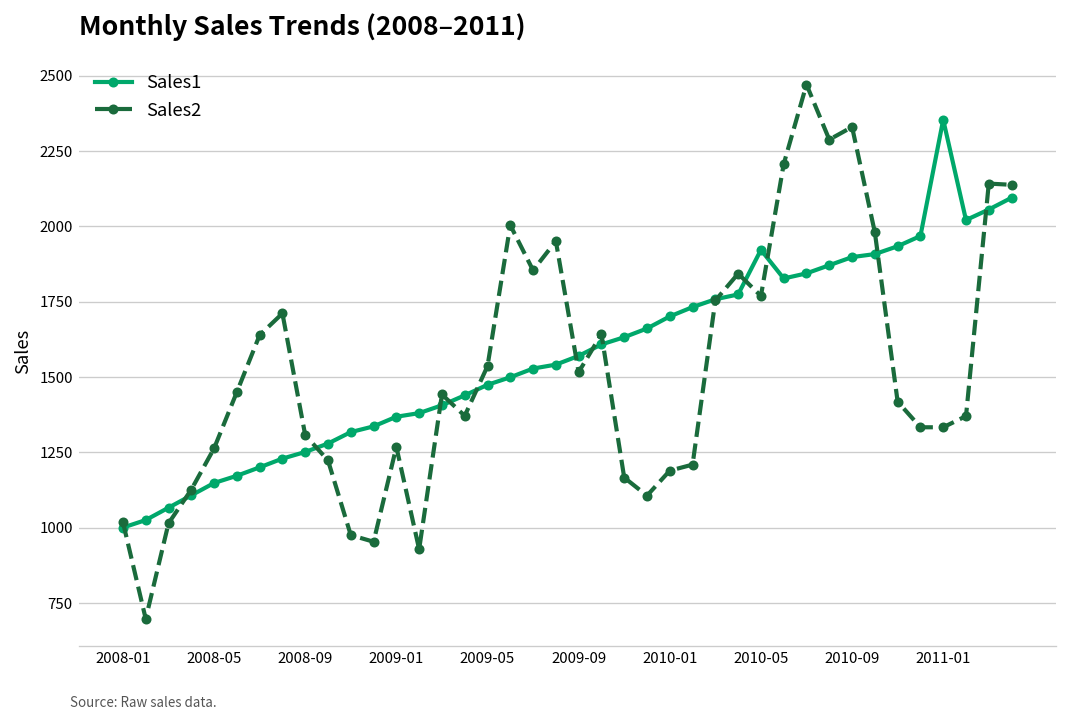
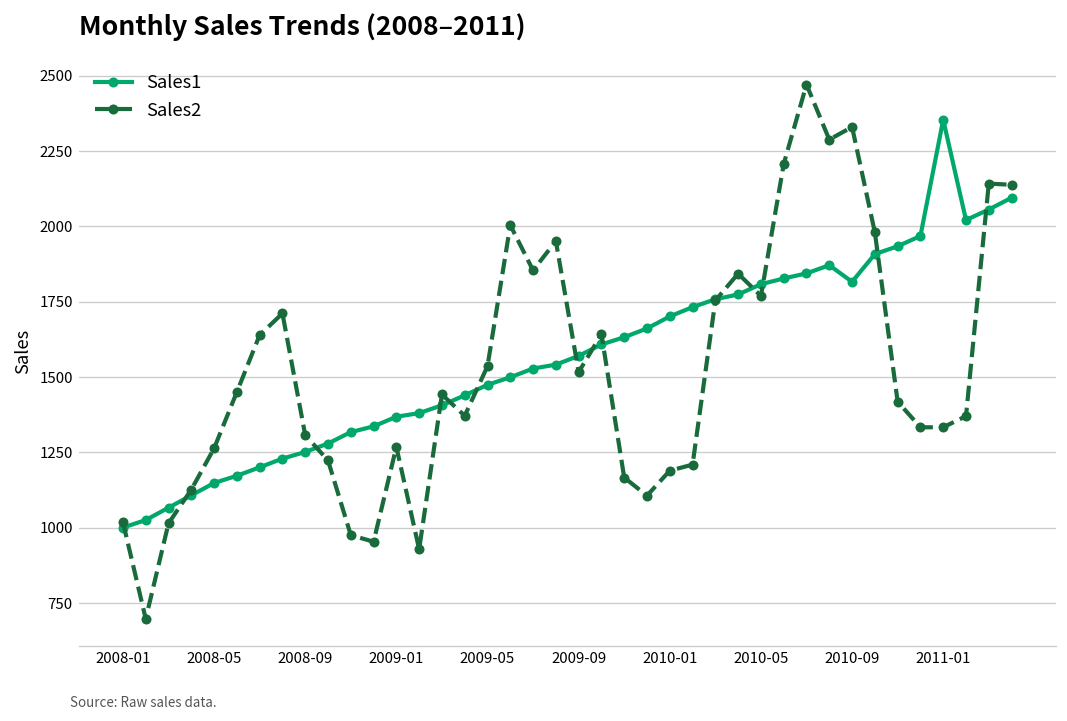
  {
    "Sales1": {
      "2008-01": 1000,
      "2008-05": 1150,
      "2008-09": 1250,
      "2009-01": 1370,
      "2009-05": 1470,
      "2009-09": 1570,
      "2010-01": 1700,
-     "2010-05": 1920,
-     "2010-09": 1900,
+     "2010-05": 1810,
+     "2010-09": 1820,
      "2011-01": 2350
    },
    "Sales2": {
      "2008-01": 1020,
      "2008-05": 1260,
      "2008-09": 1310,
      "2009-01": 1270,
      "2009-05": 1540,
      "2009-09": 1520,
      "2010-01": 1190,
      "2010-05": 1770,
      "2010-09": 2330,
      "2011-01": 1330
    }
  }
